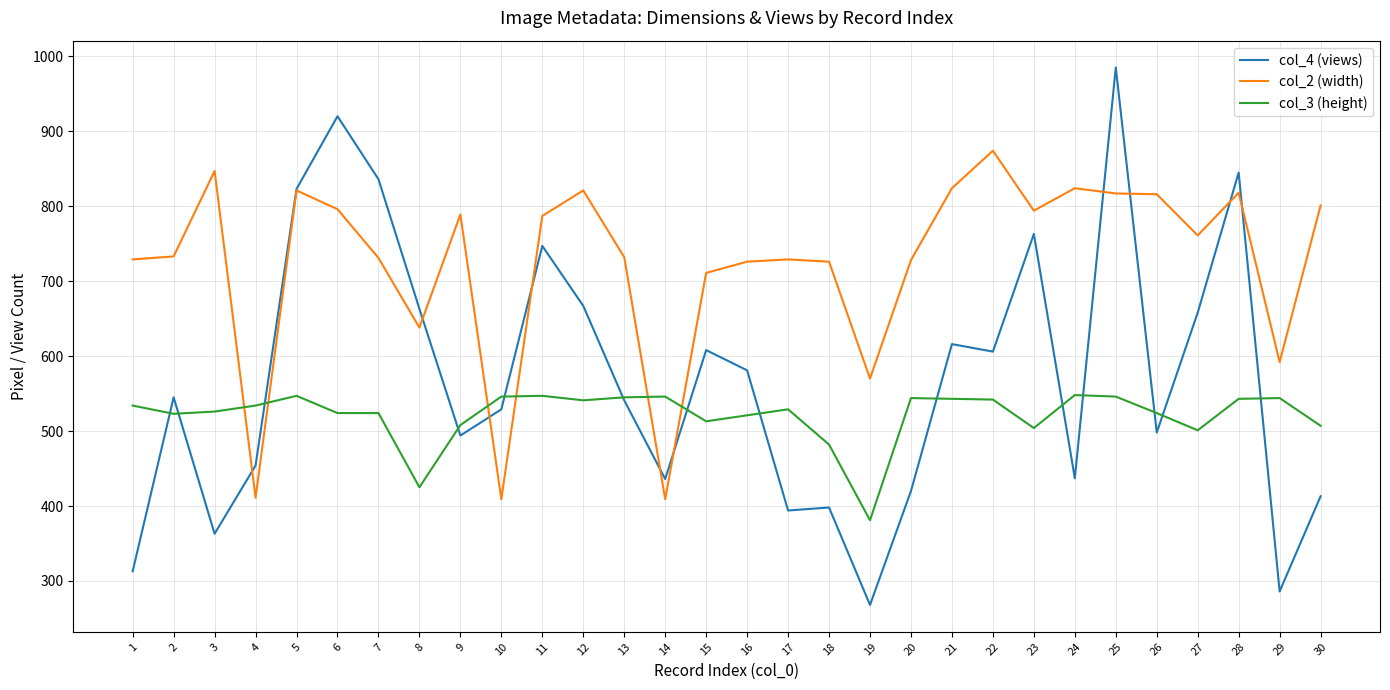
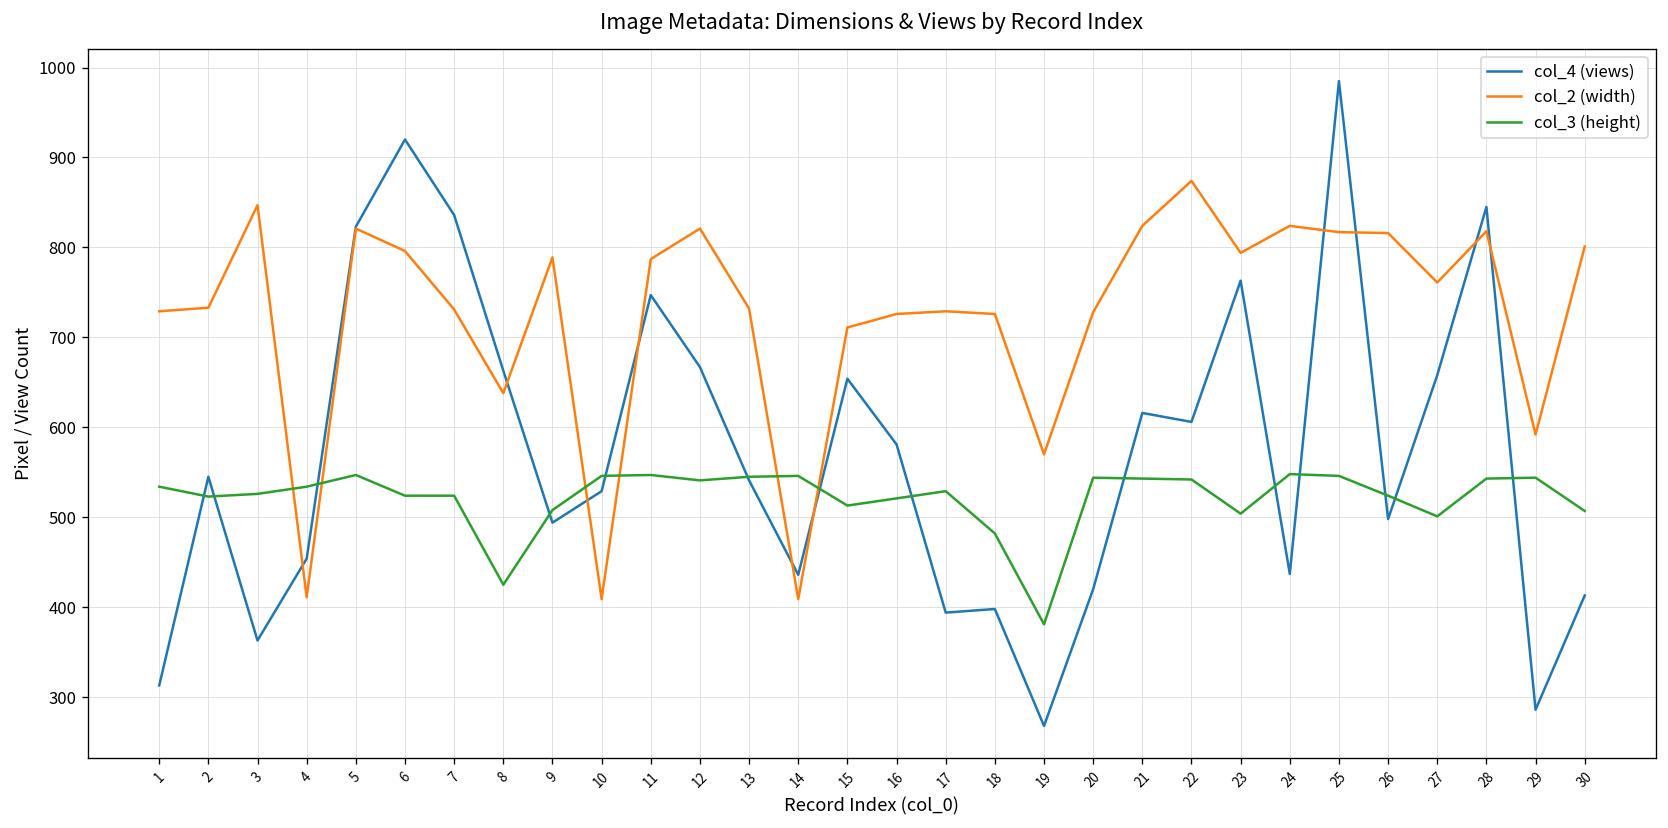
  {
    "col_4 (views)": {
      "1": 310,
      "2": 550,
      "3": 360,
      "4": 450,
      "6": 920,
      "7": 840,
      "8": 660,
      "9": 490,
      "10": 530,
      "11": 750,
      "12": 670,
      "13": 540,
      "14": 440,
-     "15": 610,
+     "15": 650,
      "16": 580,
      "17": 390,
      "18": 400,
      "19": 270,
      "20": 420,
      "21": 620,
      "22": 610,
      "23": 760,
      "24": 440,
      "25": 990,
      "26": 500,
      "27": 660,
      "28": 850,
      "29": 290,
      "30": 410
    },
    "col_2 (width)": {
      "1": 730,
      "2": 730,
      "3": 850,
      "4": 410,
      "6": 800,
      "7": 730,
      "8": 640,
      "9": 790,
      "10": 410,
      "11": 790,
      "12": 820,
      "13": 730,
      "14": 410,
      "15": 710,
      "16": 730,
      "17": 730,
      "18": 730,
      "19": 570,
      "20": 730,
      "21": 820,
      "22": 870,
      "23": 790,
      "24": 820,
      "25": 820,
      "26": 820,
      "27": 760,
      "28": 820,
      "29": 590,
      "30": 800
    },
    "col_3 (height)": {
      "1": 530,
      "2": 520,
      "3": 530,
      "4": 530,
      "5": 550,
      "6": 520,
      "7": 520,
      "8": 430,
      "9": 510,
      "10": 550,
      "11": 550,
      "12": 540,
      "13": 550,
      "14": 550,
      "15": 510,
      "16": 520,
      "17": 530,
      "18": 480,
      "19": 380,
      "20": 540,
      "21": 540,
      "22": 540,
      "23": 500,
      "24": 550,
      "25": 550,
      "26": 520,
      "27": 500,
      "28": 540,
      "29": 540,
      "30": 510
    }
  }
